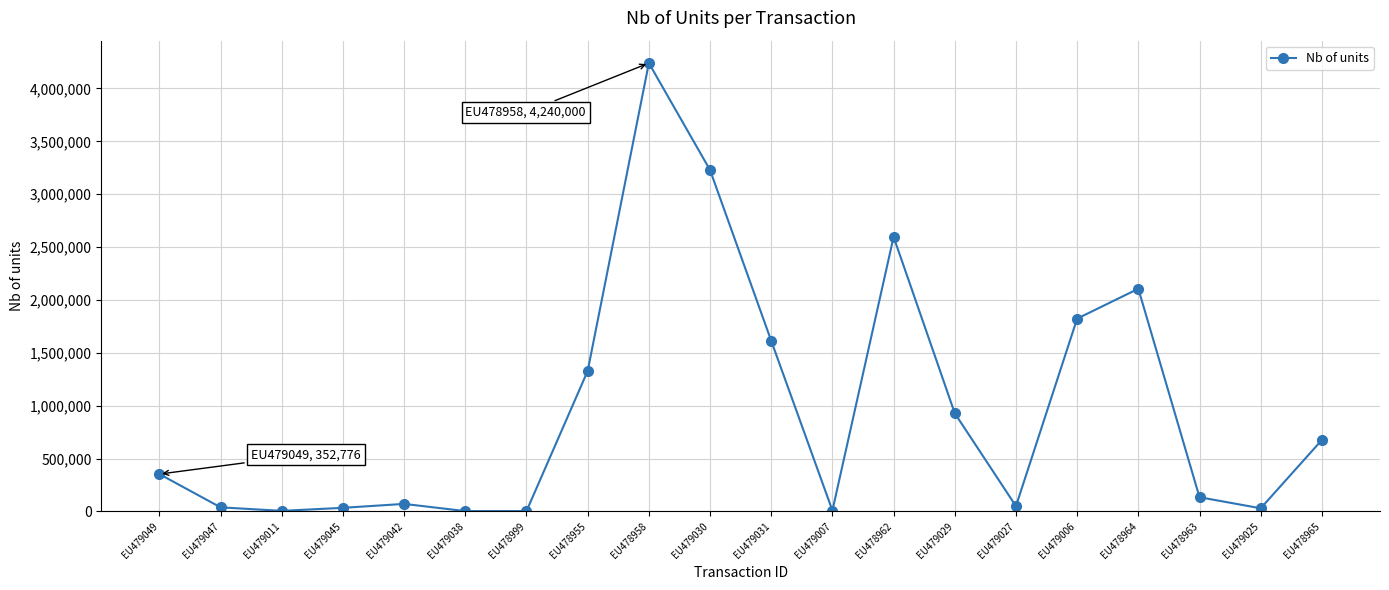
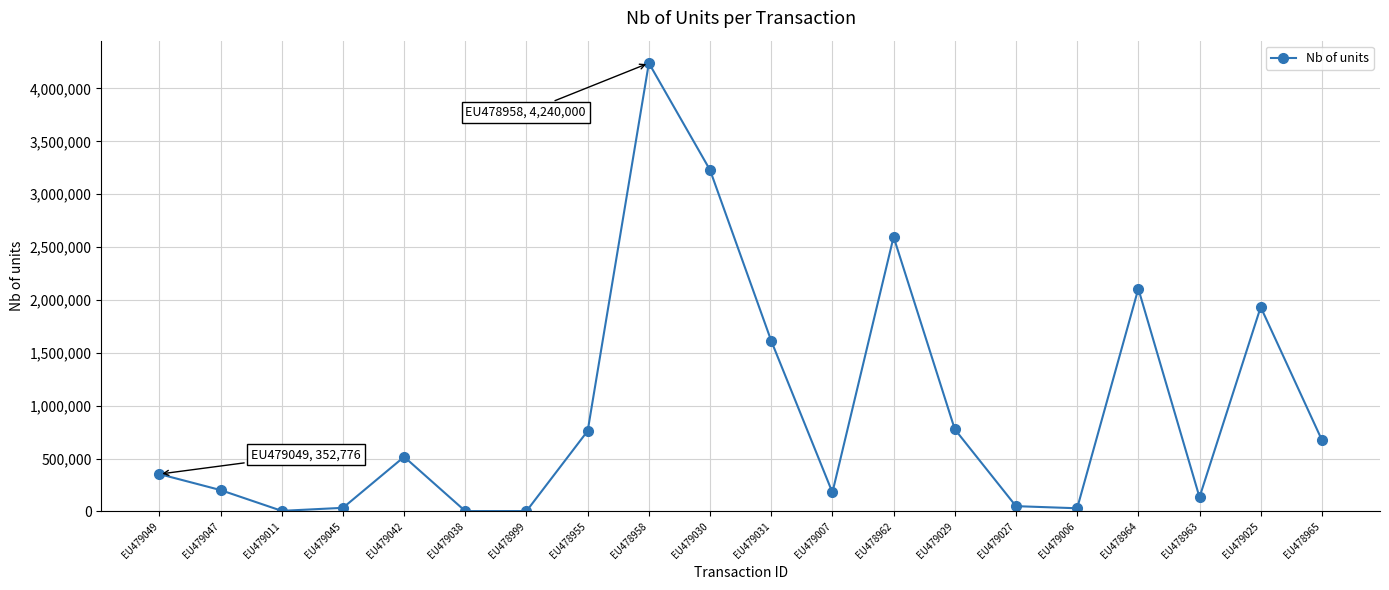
  {
-   "EU479047": "40,000",
+   "EU479047": "200,000",
    "EU479011": "10,000",
    "EU479045": "30,000",
-   "EU479042": "70,000",
+   "EU479042": "520,000",
    "EU479038": "0",
    "EU478999": "0",
-   "EU478955": "1,330,000",
+   "EU478955": "760,000",
    "EU479030": "3,230,000",
    "EU479031": "1,610,000",
-   "EU479007": "10,000",
+   "EU479007": "180,000",
    "EU478962": "2,600,000",
-   "EU479029": "930,000",
+   "EU479029": "780,000",
    "EU479027": "50,000",
-   "EU479006": "1,820,000",
+   "EU479006": "30,000",
    "EU478964": "2,110,000",
    "EU478963": "130,000",
-   "EU479025": "30,000",
+   "EU479025": "1,930,000",
    "EU478965": "680,000"
  }
